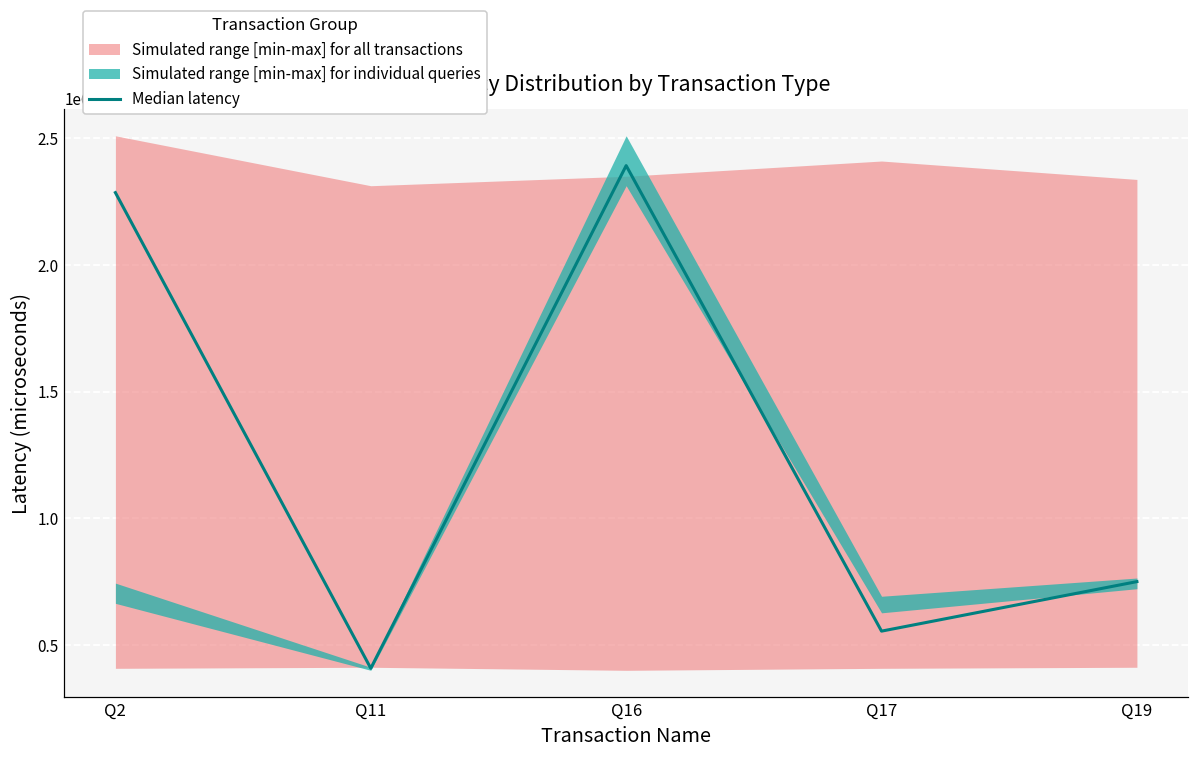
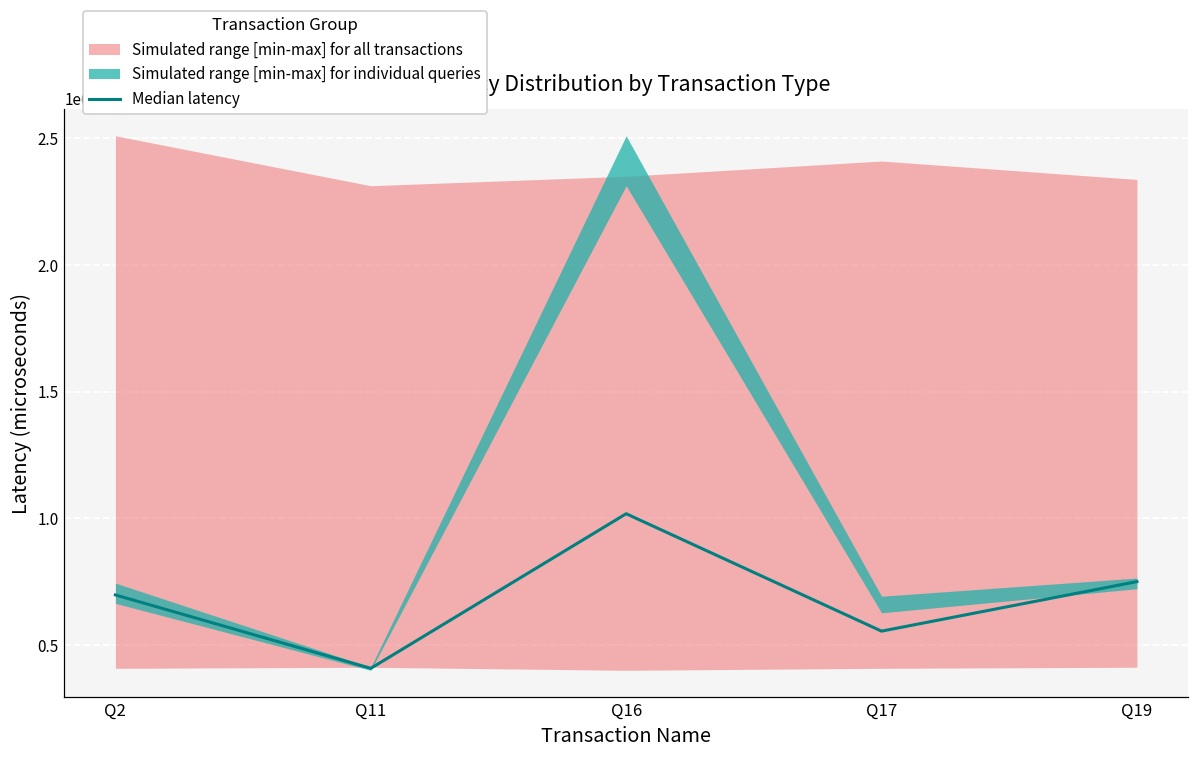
  {
    "Median latency": {
-     "Q2": 2290000,
-     "Q16": 2390000,
+     "Q2": 700000,
+     "Q16": 1020000,
      "Q17": 550000,
      "Q19": 750000
    }
  }
